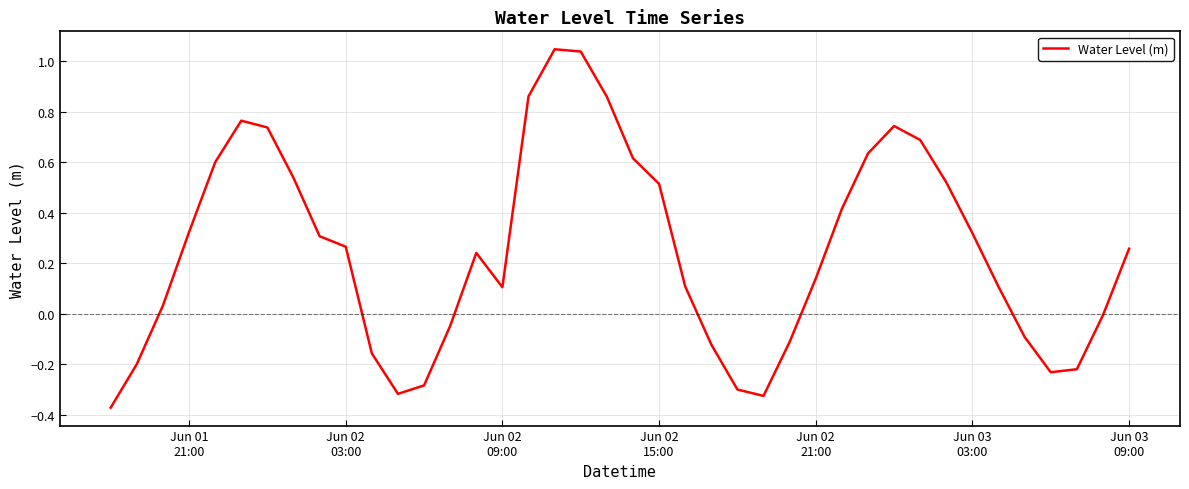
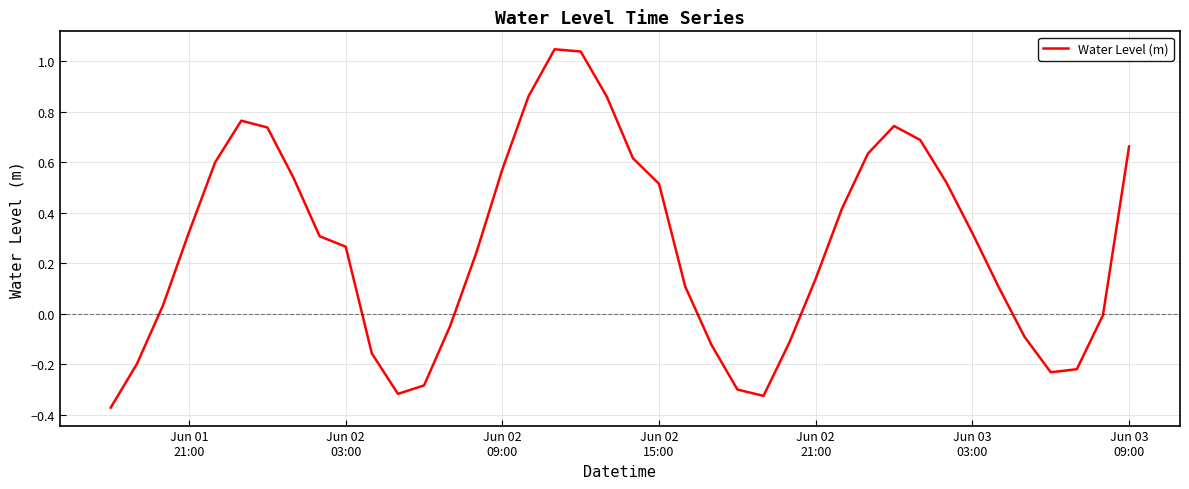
  {
    "Jun 01 21:00": 0.32,
    "Jun 02 03:00": 0.27,
-   "Jun 02 09:00": 0.11,
+   "Jun 02 09:00": 0.57,
    "Jun 02 15:00": 0.52,
    "Jun 02 21:00": 0.14,
    "Jun 03 03:00": 0.32,
-   "Jun 03 09:00": 0.26
+   "Jun 03 09:00": 0.66
  }
